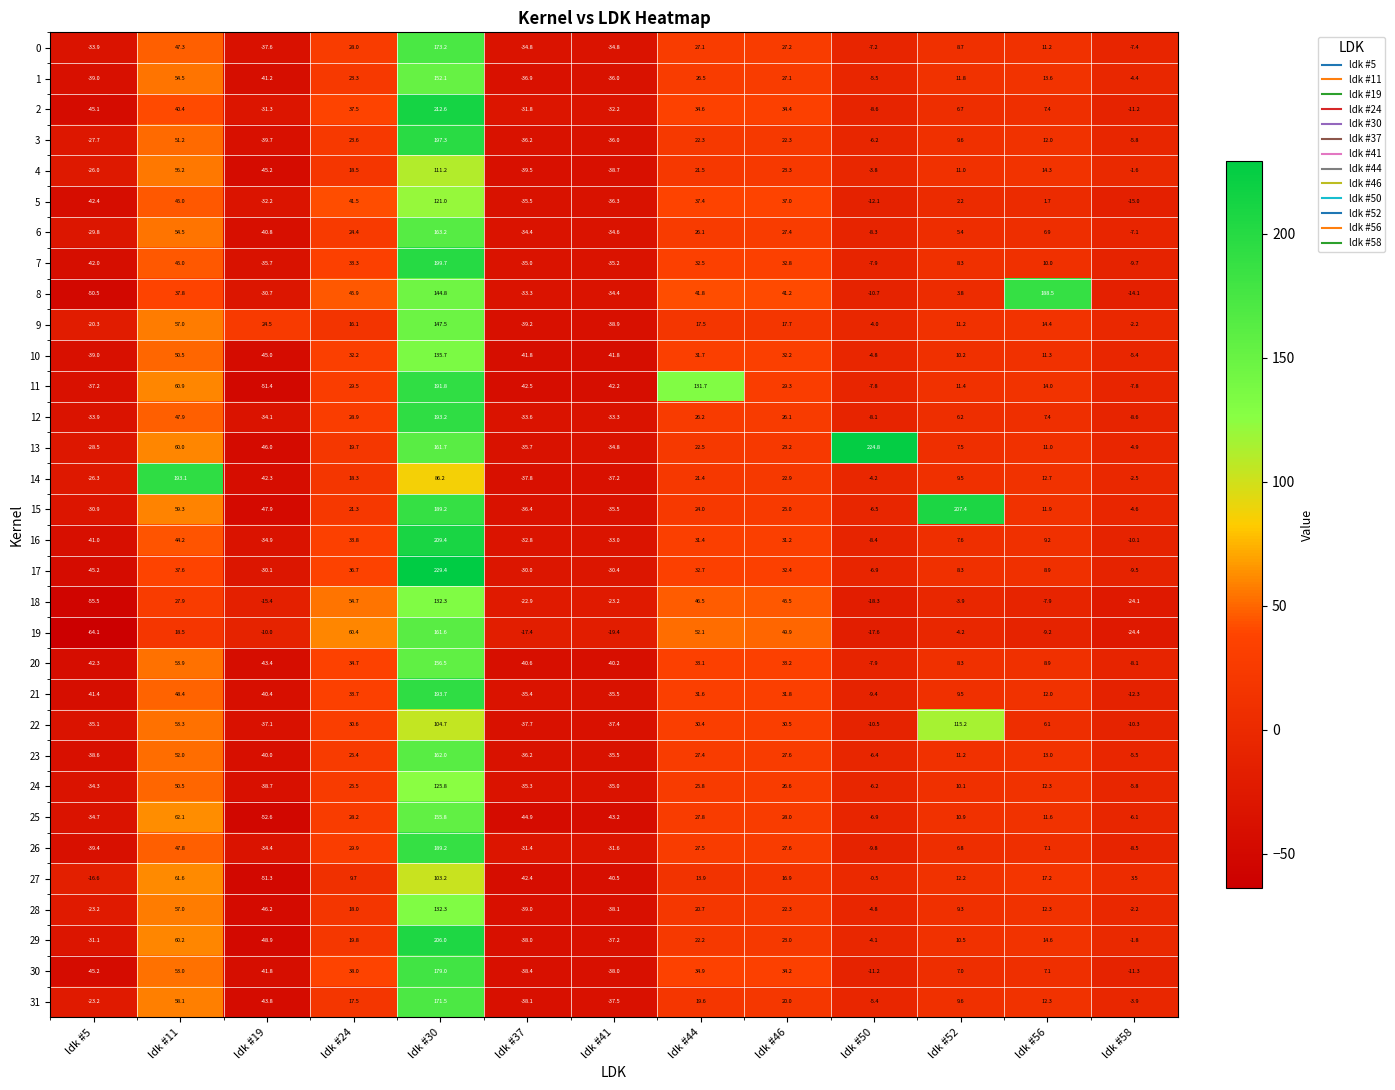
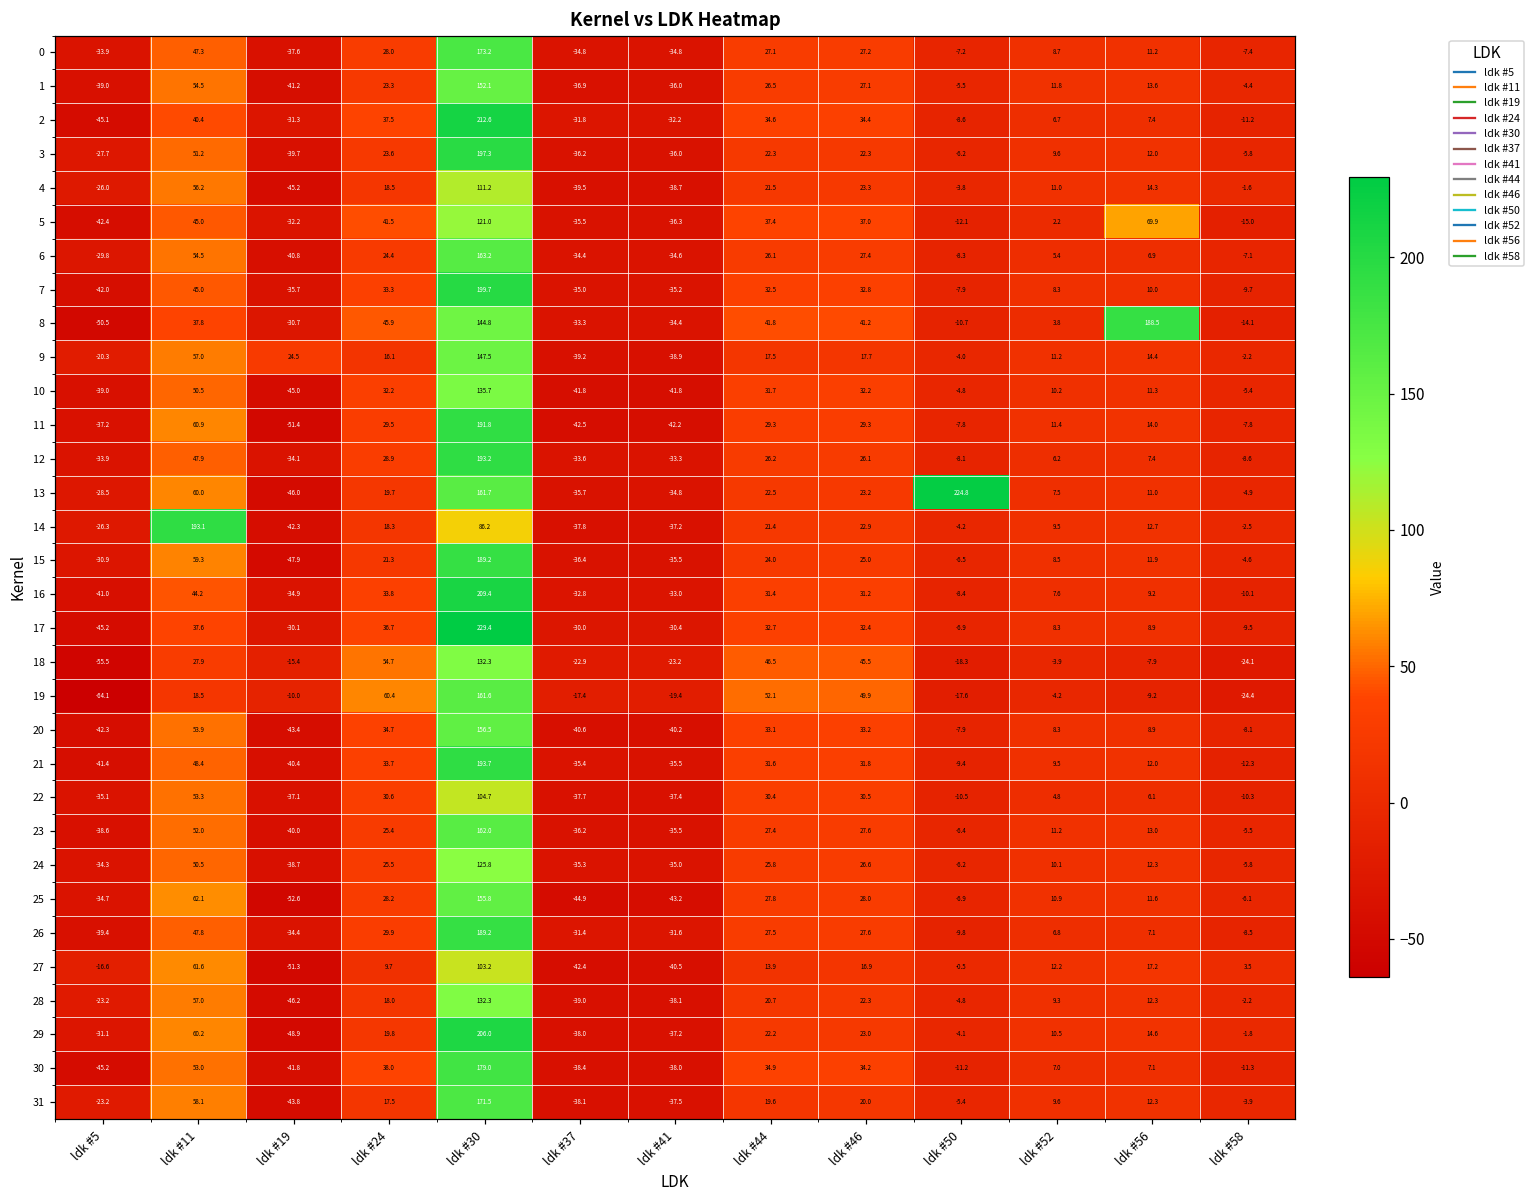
  {
    "5": {
      "ldk #5": -42.4,
      "ldk #11": 45.0,
      "ldk #19": -32.2,
      "ldk #24": 41.5,
      "ldk #30": 121.0,
      "ldk #37": -35.5,
      "ldk #41": -36.3,
      "ldk #44": 37.4,
      "ldk #46": 37.0,
      "ldk #50": -12.1,
      "ldk #52": 2.2,
-     "ldk #56": 1.7,
+     "ldk #56": 69.9,
      "ldk #58": -15.0
    },
    "11": {
      "ldk #5": -37.2,
      "ldk #11": 60.9,
      "ldk #19": -51.4,
      "ldk #24": 29.5,
      "ldk #30": 191.8,
      "ldk #37": -42.5,
      "ldk #41": -42.2,
-     "ldk #44": 131.7,
+     "ldk #44": 29.3,
      "ldk #46": 29.3,
      "ldk #50": -7.8,
      "ldk #52": 11.4,
      "ldk #56": 14.0,
      "ldk #58": -7.8
    },
    "15": {
      "ldk #5": -30.9,
      "ldk #11": 59.3,
      "ldk #19": -47.9,
      "ldk #24": 21.3,
      "ldk #30": 189.2,
      "ldk #37": -36.4,
      "ldk #41": -35.5,
      "ldk #44": 24.0,
      "ldk #46": 25.0,
      "ldk #50": -6.5,
-     "ldk #52": 207.4,
+     "ldk #52": 8.5,
      "ldk #56": 11.9,
      "ldk #58": -4.6
    },
    "22": {
      "ldk #5": -35.1,
      "ldk #11": 53.3,
      "ldk #19": -37.1,
      "ldk #24": 30.6,
      "ldk #30": 104.7,
      "ldk #37": -37.7,
      "ldk #41": -37.4,
      "ldk #44": 30.4,
      "ldk #46": 30.5,
      "ldk #50": -10.5,
-     "ldk #52": 115.2,
+     "ldk #52": 4.8,
      "ldk #56": 6.1,
      "ldk #58": -10.3
    }
  }
